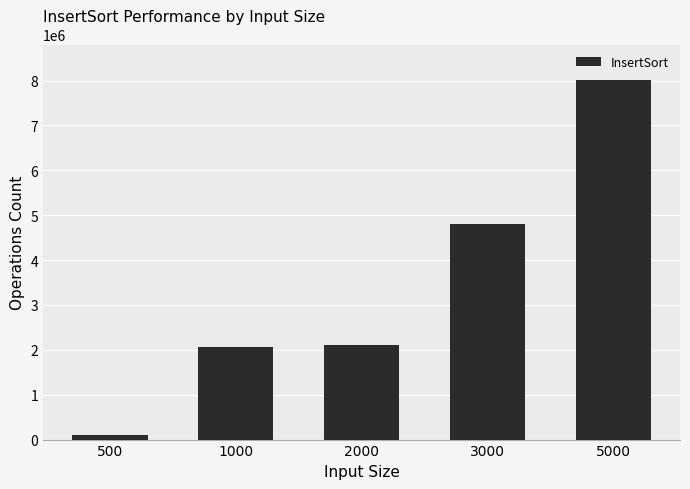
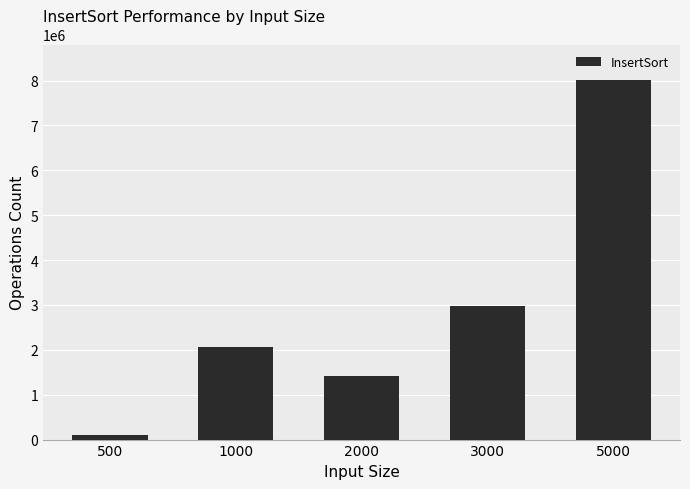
  {
    "500": 100000,
    "1000": 2100000,
-   "2000": 2100000,
-   "3000": 4800000,
+   "2000": 1400000,
+   "3000": 3000000,
    "5000": 8000000
  }
